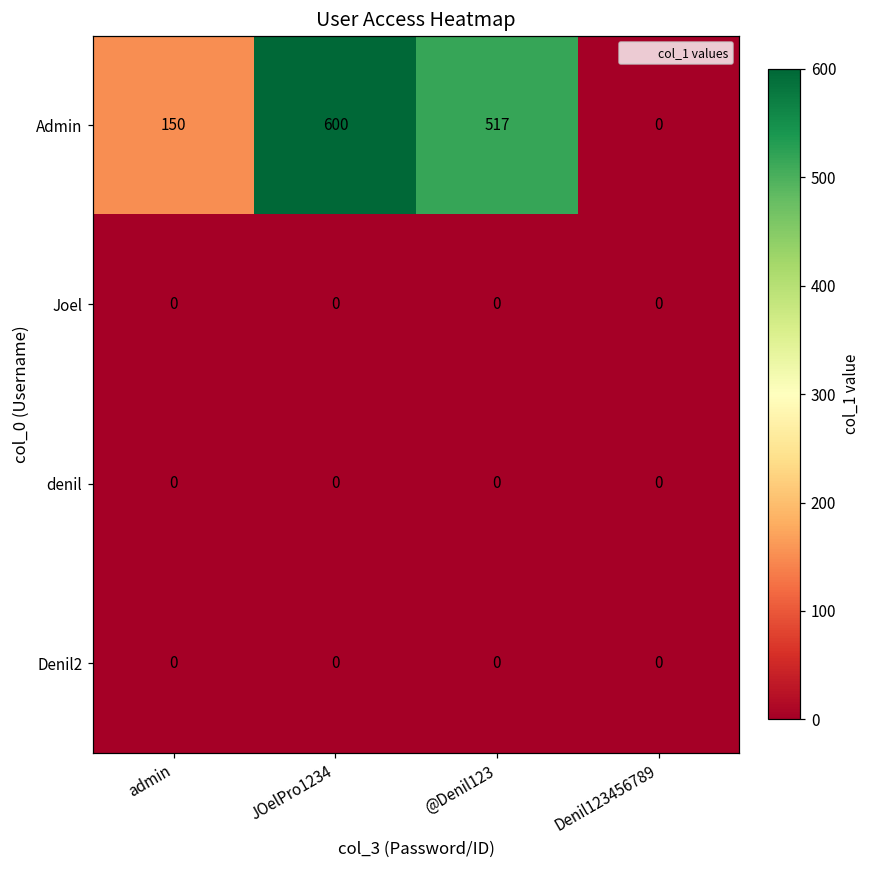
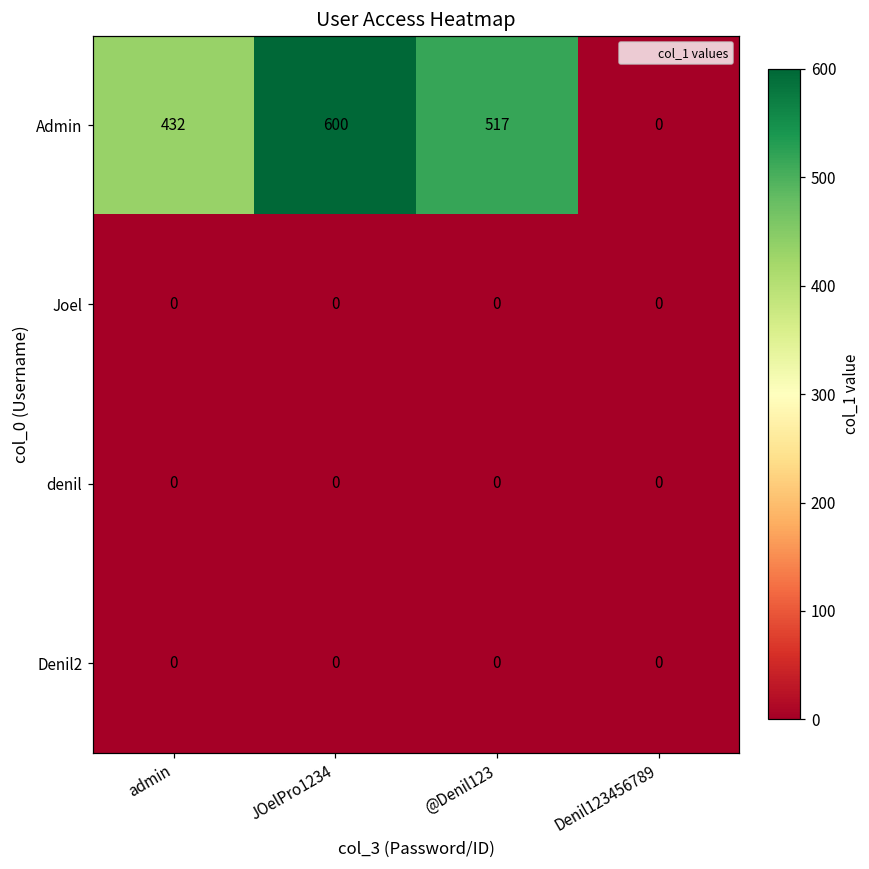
  {
    "Admin": {
-     "admin": 150,
+     "admin": 432,
      "JOelPro1234": 600,
      "@Denil123": 517,
      "Denil123456789": 0
    },
    "Joel": {
      "admin": 0,
      "JOelPro1234": 0,
      "@Denil123": 0,
      "Denil123456789": 0
    },
    "denil": {
      "admin": 0,
      "JOelPro1234": 0,
      "@Denil123": 0,
      "Denil123456789": 0
    },
    "Denil2": {
      "admin": 0,
      "JOelPro1234": 0,
      "@Denil123": 0,
      "Denil123456789": 0
    }
  }
